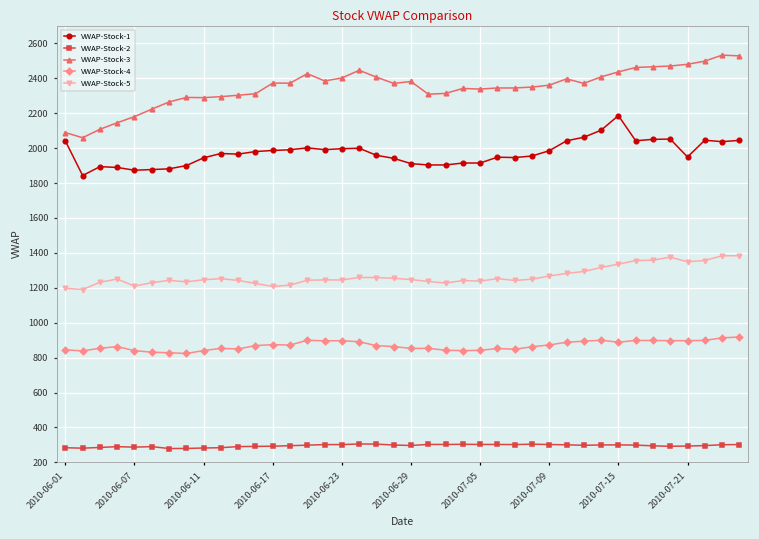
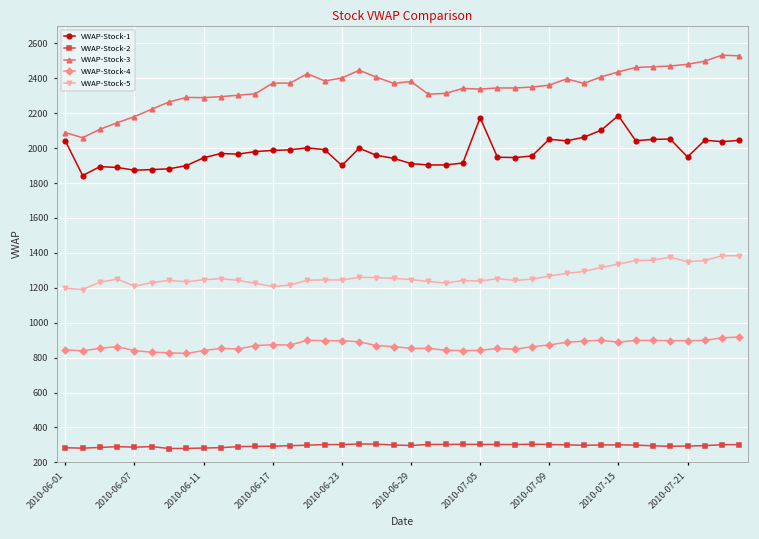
  {
    "VWAP-Stock-1": {
      "2010-06-01": 2040,
      "2010-06-07": 1870,
      "2010-06-11": 1940,
      "2010-06-17": 1990,
-     "2010-06-23": 2000,
+     "2010-06-23": 1900,
      "2010-06-29": 1910,
-     "2010-07-05": 1910,
-     "2010-07-09": 1990,
+     "2010-07-05": 2170,
+     "2010-07-09": 2050,
      "2010-07-15": 2190,
      "2010-07-21": 1950
    }
  }
